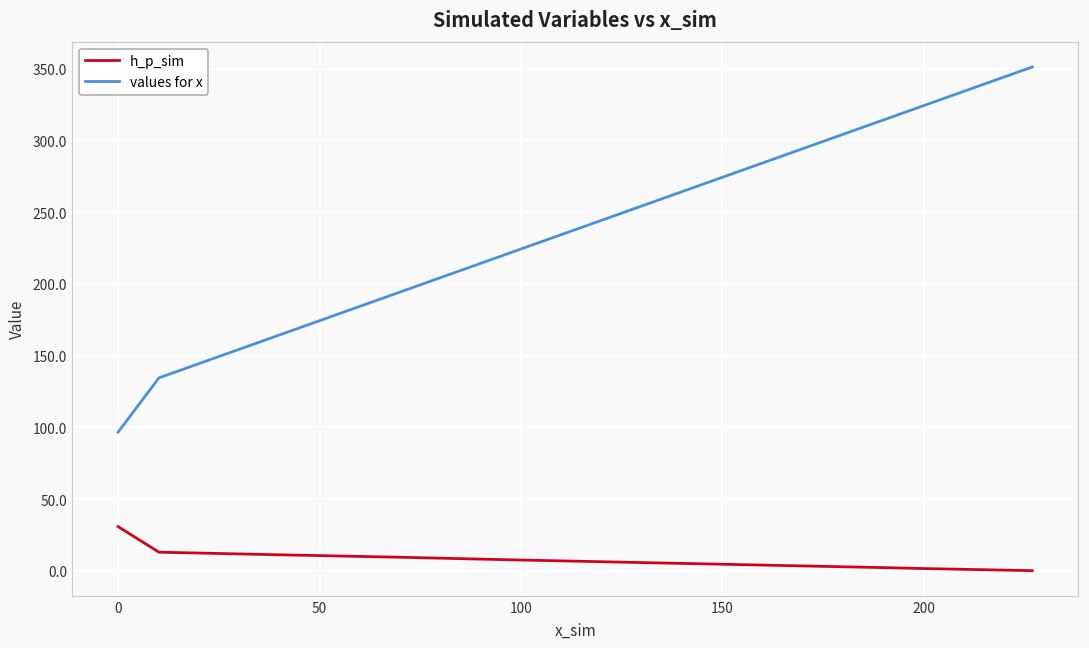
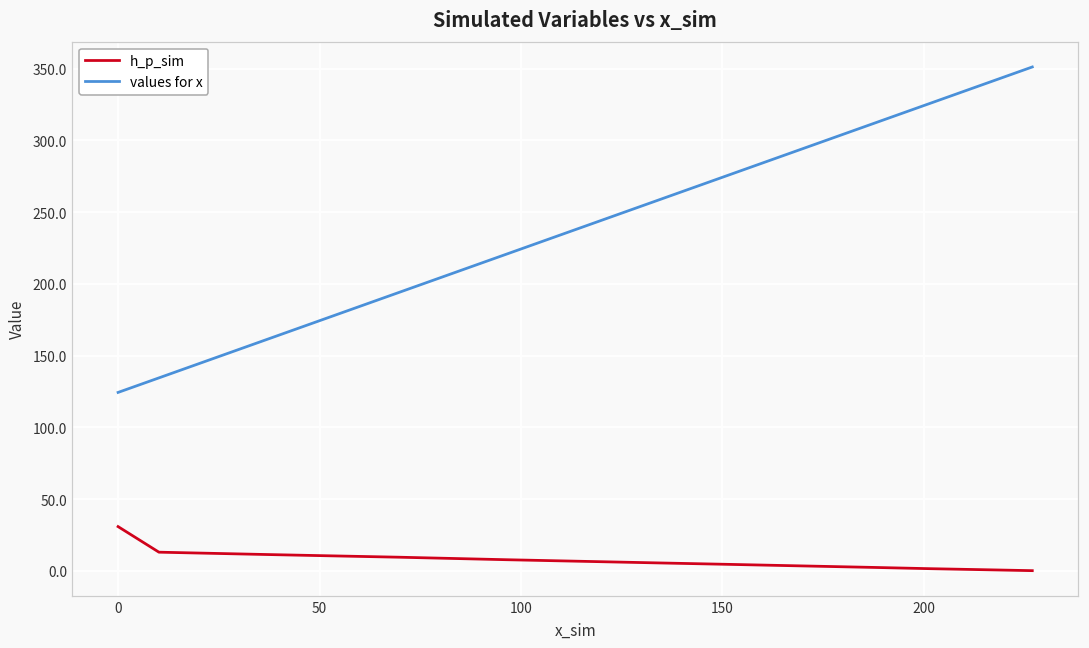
  {
    "h_p_sim": {
      "0": 31
    },
    "values for x": {
-     "0": 97
+     "0": 124
    }
  }
